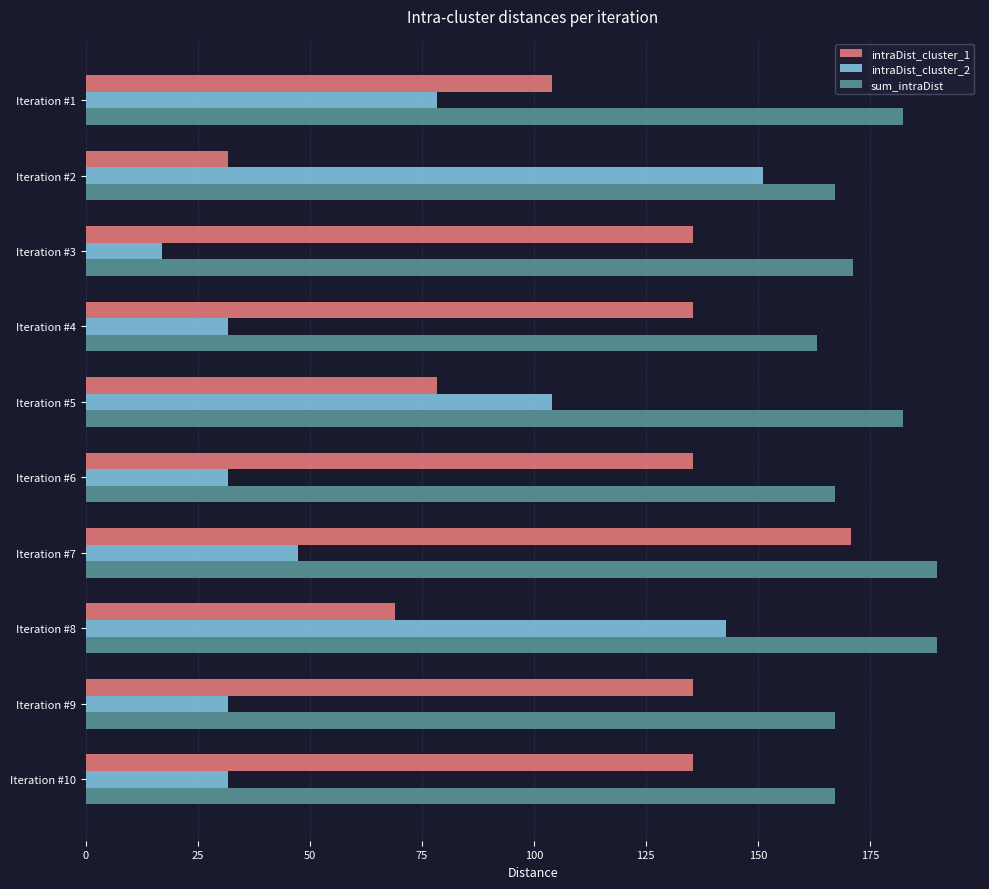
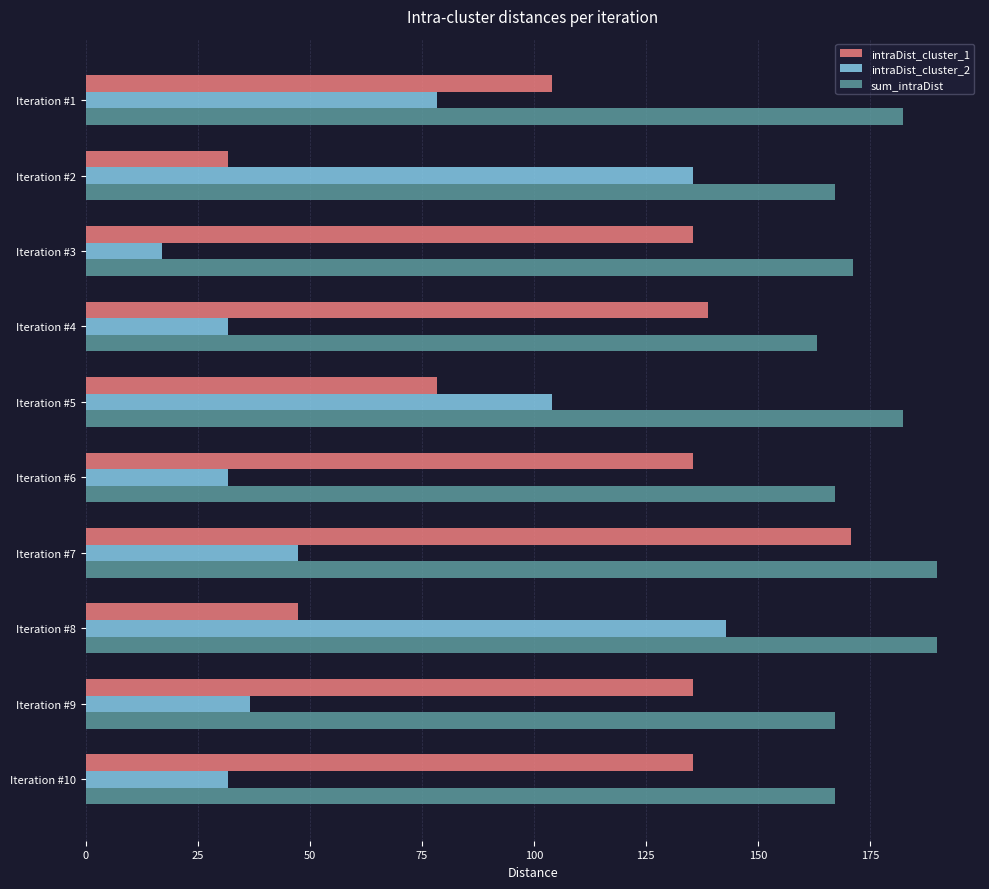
  {
    "intraDist_cluster_1": {
      "Iteration #1": 104,
      "Iteration #2": 32,
      "Iteration #3": 136,
-     "Iteration #4": 136,
+     "Iteration #4": 139,
      "Iteration #5": 78,
      "Iteration #6": 136,
      "Iteration #7": 171,
-     "Iteration #8": 69,
+     "Iteration #8": 47,
      "Iteration #9": 136,
      "Iteration #10": 136
    },
    "intraDist_cluster_2": {
      "Iteration #1": 78,
-     "Iteration #2": 151,
+     "Iteration #2": 136,
      "Iteration #3": 17,
      "Iteration #4": 32,
      "Iteration #5": 104,
      "Iteration #6": 32,
      "Iteration #7": 47,
      "Iteration #8": 143,
-     "Iteration #9": 32,
+     "Iteration #9": 37,
      "Iteration #10": 32
    },
    "sum_intraDist": {
      "Iteration #1": 182,
      "Iteration #2": 167,
      "Iteration #3": 171,
      "Iteration #4": 163,
      "Iteration #5": 182,
      "Iteration #6": 167,
      "Iteration #7": 190,
      "Iteration #8": 190,
      "Iteration #9": 167,
      "Iteration #10": 167
    }
  }
